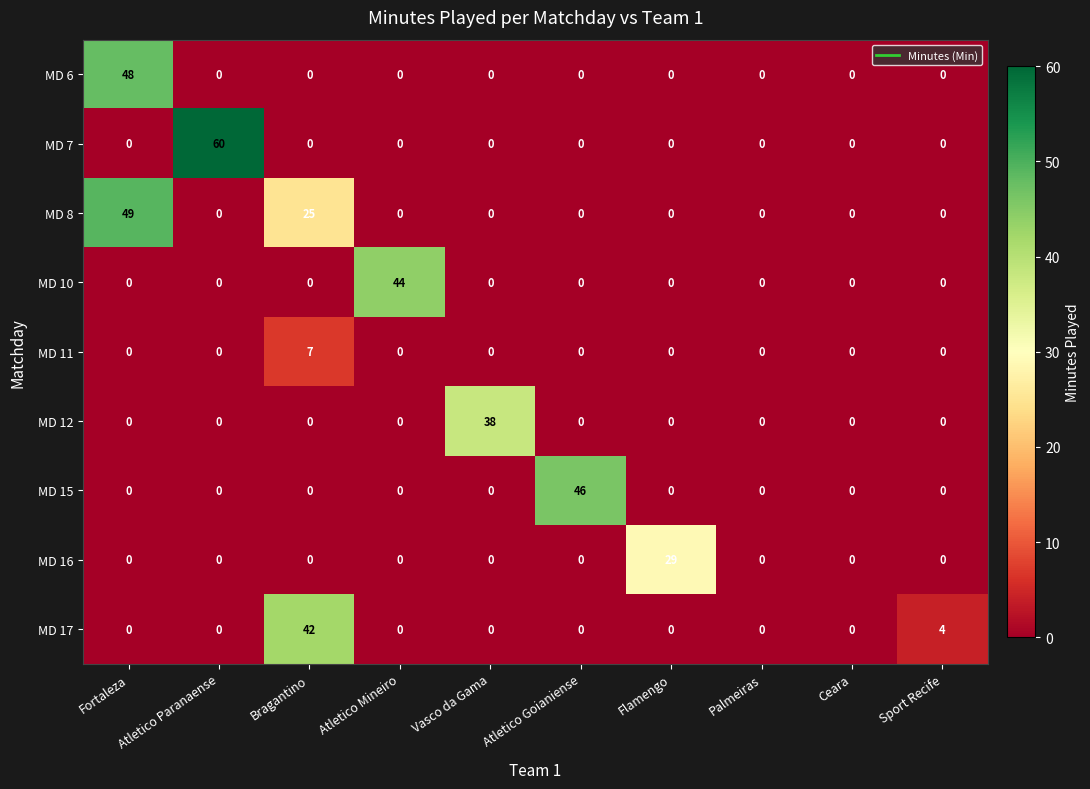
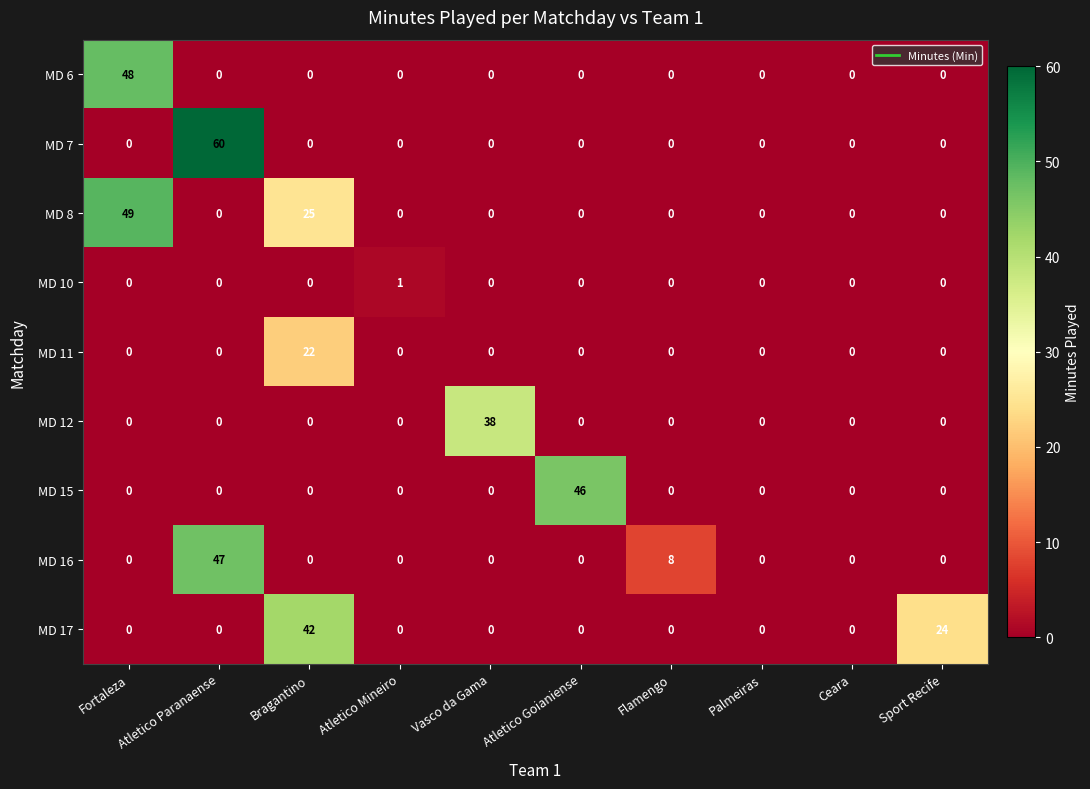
  {
    "MD 6": {
      "Fortaleza": 48,
      "Atletico Paranaense": 0,
      "Bragantino": 0,
      "Atletico Mineiro": 0,
      "Vasco da Gama": 0,
      "Atletico Goianiense": 0,
      "Flamengo": 0,
      "Palmeiras": 0,
      "Ceara": 0,
      "Sport Recife": 0
    },
    "MD 7": {
      "Fortaleza": 0,
      "Atletico Paranaense": 60,
      "Bragantino": 0,
      "Atletico Mineiro": 0,
      "Vasco da Gama": 0,
      "Atletico Goianiense": 0,
      "Flamengo": 0,
      "Palmeiras": 0,
      "Ceara": 0,
      "Sport Recife": 0
    },
    "MD 8": {
      "Fortaleza": 49,
      "Atletico Paranaense": 0,
      "Bragantino": 25,
      "Atletico Mineiro": 0,
      "Vasco da Gama": 0,
      "Atletico Goianiense": 0,
      "Flamengo": 0,
      "Palmeiras": 0,
      "Ceara": 0,
      "Sport Recife": 0
    },
    "MD 10": {
      "Fortaleza": 0,
      "Atletico Paranaense": 0,
      "Bragantino": 0,
-     "Atletico Mineiro": 44,
+     "Atletico Mineiro": 1,
      "Vasco da Gama": 0,
      "Atletico Goianiense": 0,
      "Flamengo": 0,
      "Palmeiras": 0,
      "Ceara": 0,
      "Sport Recife": 0
    },
    "MD 11": {
      "Fortaleza": 0,
      "Atletico Paranaense": 0,
-     "Bragantino": 7,
+     "Bragantino": 22,
      "Atletico Mineiro": 0,
      "Vasco da Gama": 0,
      "Atletico Goianiense": 0,
      "Flamengo": 0,
      "Palmeiras": 0,
      "Ceara": 0,
      "Sport Recife": 0
    },
    "MD 12": {
      "Fortaleza": 0,
      "Atletico Paranaense": 0,
      "Bragantino": 0,
      "Atletico Mineiro": 0,
      "Vasco da Gama": 38,
      "Atletico Goianiense": 0,
      "Flamengo": 0,
      "Palmeiras": 0,
      "Ceara": 0,
      "Sport Recife": 0
    },
    "MD 15": {
      "Fortaleza": 0,
      "Atletico Paranaense": 0,
      "Bragantino": 0,
      "Atletico Mineiro": 0,
      "Vasco da Gama": 0,
      "Atletico Goianiense": 46,
      "Flamengo": 0,
      "Palmeiras": 0,
      "Ceara": 0,
      "Sport Recife": 0
    },
    "MD 16": {
      "Fortaleza": 0,
-     "Atletico Paranaense": 0,
+     "Atletico Paranaense": 47,
      "Bragantino": 0,
      "Atletico Mineiro": 0,
      "Vasco da Gama": 0,
      "Atletico Goianiense": 0,
-     "Flamengo": 29,
+     "Flamengo": 8,
      "Palmeiras": 0,
      "Ceara": 0,
      "Sport Recife": 0
    },
    "MD 17": {
      "Fortaleza": 0,
      "Atletico Paranaense": 0,
      "Bragantino": 42,
      "Atletico Mineiro": 0,
      "Vasco da Gama": 0,
      "Atletico Goianiense": 0,
      "Flamengo": 0,
      "Palmeiras": 0,
      "Ceara": 0,
-     "Sport Recife": 4
+     "Sport Recife": 24
    }
  }
